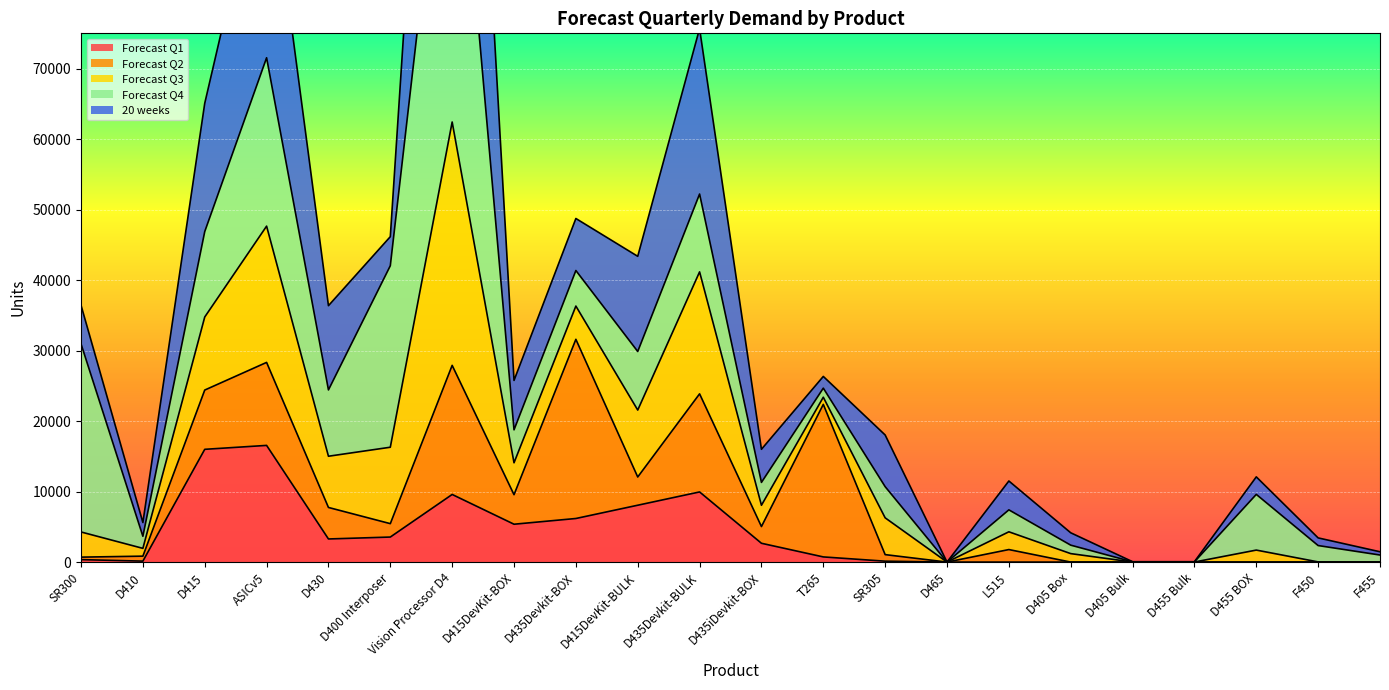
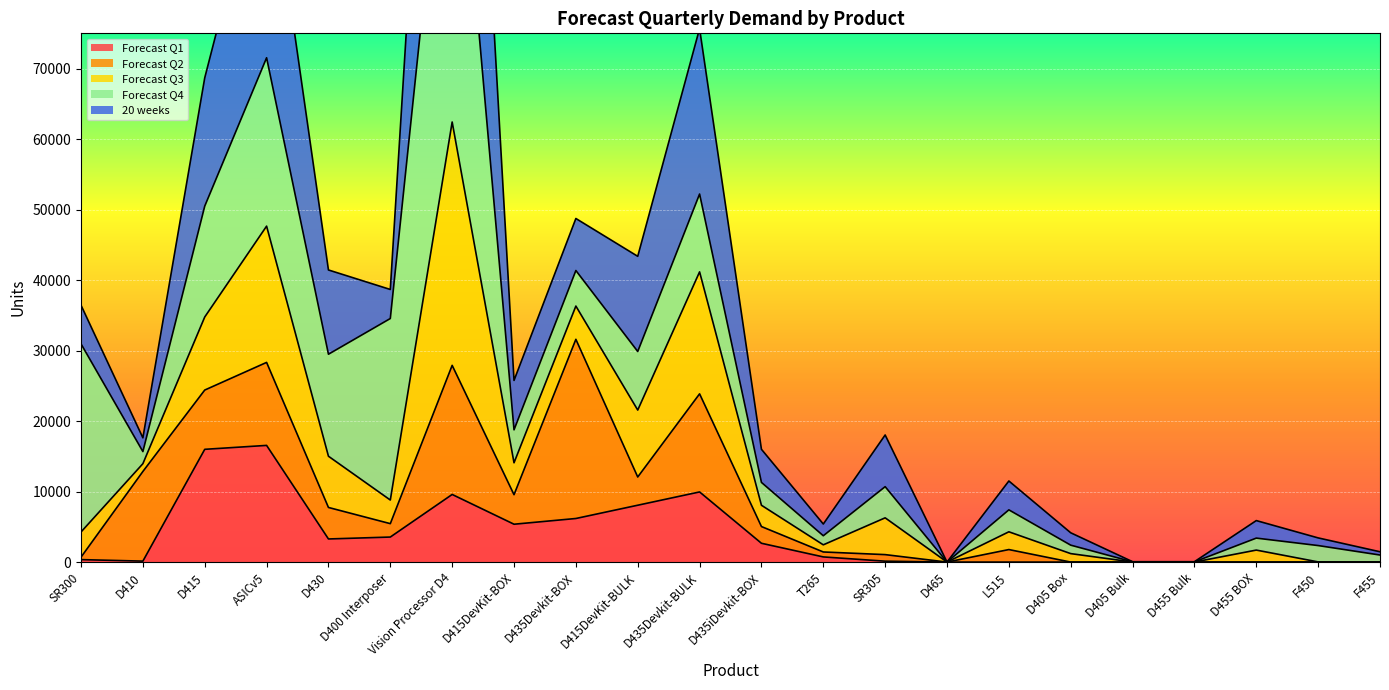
  {
    "Forecast Q1": {
      "D410": 0,
      "D415": 16000,
      "ASICv5": 17000,
      "D430": 3000,
      "D400 Interposer": 4000,
      "Vision Processor D4": 10000,
      "D415DevKit-BOX": 5000,
      "D435Devkit-BOX": 6000,
      "D415DevKit-BULK": 8000,
      "D435Devkit-BULK": 10000,
      "D435iDevkit-BOX": 3000,
      "T265": 1000,
      "SR305": 0,
      "L515": 0
    },
    "Forecast Q2": {
-     "D410": 1000,
+     "D410": 13000,
      "D415": 8000,
      "ASICv5": 12000,
      "D430": 4000,
      "D400 Interposer": 2000,
      "Vision Processor D4": 18000,
      "D415DevKit-BOX": 4000,
      "D435Devkit-BOX": 25000,
      "D415DevKit-BULK": 4000,
      "D435Devkit-BULK": 14000,
      "D435iDevkit-BOX": 2000,
-     "T265": 22000,
+     "T265": 1000,
      "SR305": 1000,
      "L515": 2000
    },
    "Forecast Q3": {
      "SR300": 4000,
      "D410": 1000,
      "D415": 10000,
      "ASICv5": 19000,
      "D430": 7000,
-     "D400 Interposer": 11000,
+     "D400 Interposer": 3000,
      "Vision Processor D4": 35000,
      "D415DevKit-BOX": 5000,
      "D435Devkit-BOX": 5000,
      "D415DevKit-BULK": 9000,
      "D435Devkit-BULK": 17000,
      "D435iDevkit-BOX": 3000,
      "T265": 1000,
      "SR305": 5000,
      "L515": 3000,
      "D405 Box": 1000,
      "D455 BOX": 2000
    },
    "Forecast Q4": {
      "SR300": 27000,
      "D410": 2000,
-     "D415": 12000,
+     "D415": 16000,
      "ASICv5": 24000,
-     "D430": 9000,
+     "D430": 14000,
      "D400 Interposer": 26000,
      "D415DevKit-BOX": 5000,
      "D435Devkit-BOX": 5000,
      "D415DevKit-BULK": 8000,
      "D435Devkit-BULK": 11000,
      "D435iDevkit-BOX": 3000,
      "T265": 1000,
      "SR305": 4000,
      "L515": 3000,
      "D405 Box": 1000,
-     "D455 BOX": 8000,
+     "D455 BOX": 2000,
      "F450": 2000,
      "F455": 1000
    },
    "20 weeks": {
      "SR300": 5000,
      "D410": 2000,
      "D415": 18000,
      "D430": 12000,
      "D400 Interposer": 4000,
      "D415DevKit-BOX": 7000,
      "D435Devkit-BOX": 7000,
      "D415DevKit-BULK": 13000,
      "D435iDevkit-BOX": 5000,
      "T265": 2000,
      "SR305": 7000,
      "L515": 4000,
      "D405 Box": 2000,
      "D455 BOX": 2000,
      "F450": 1000,
      "F455": 0
    }
  }
